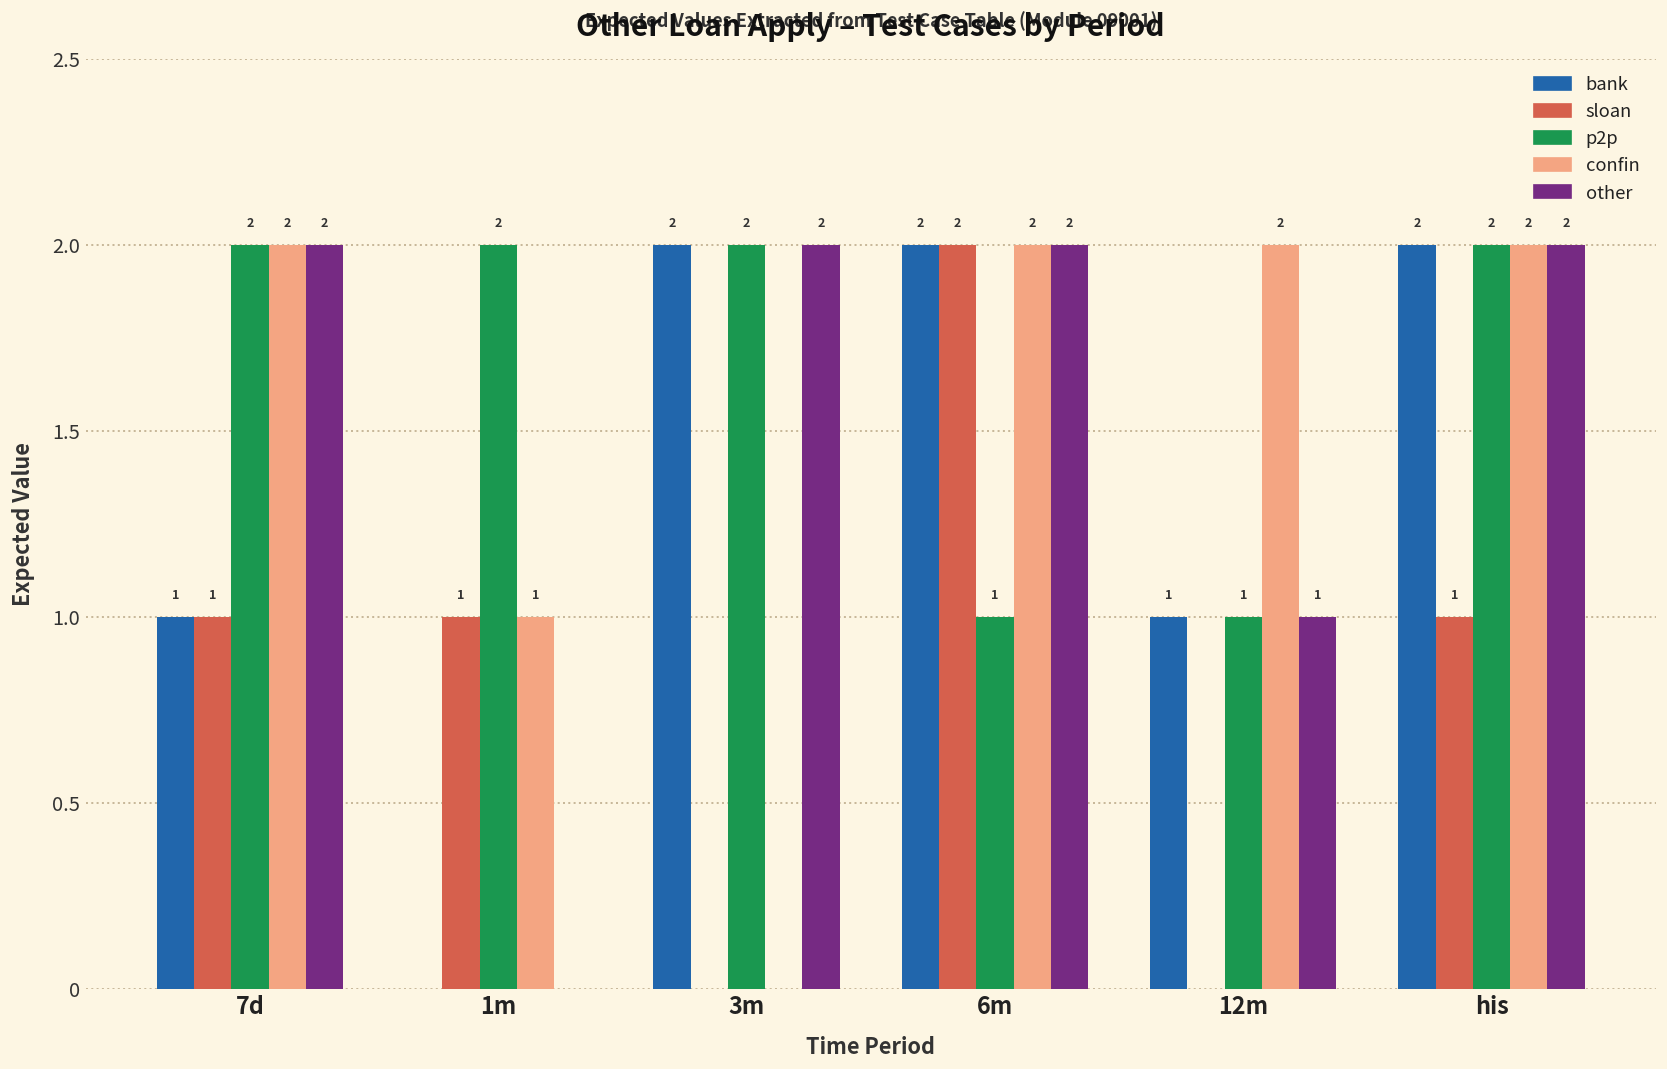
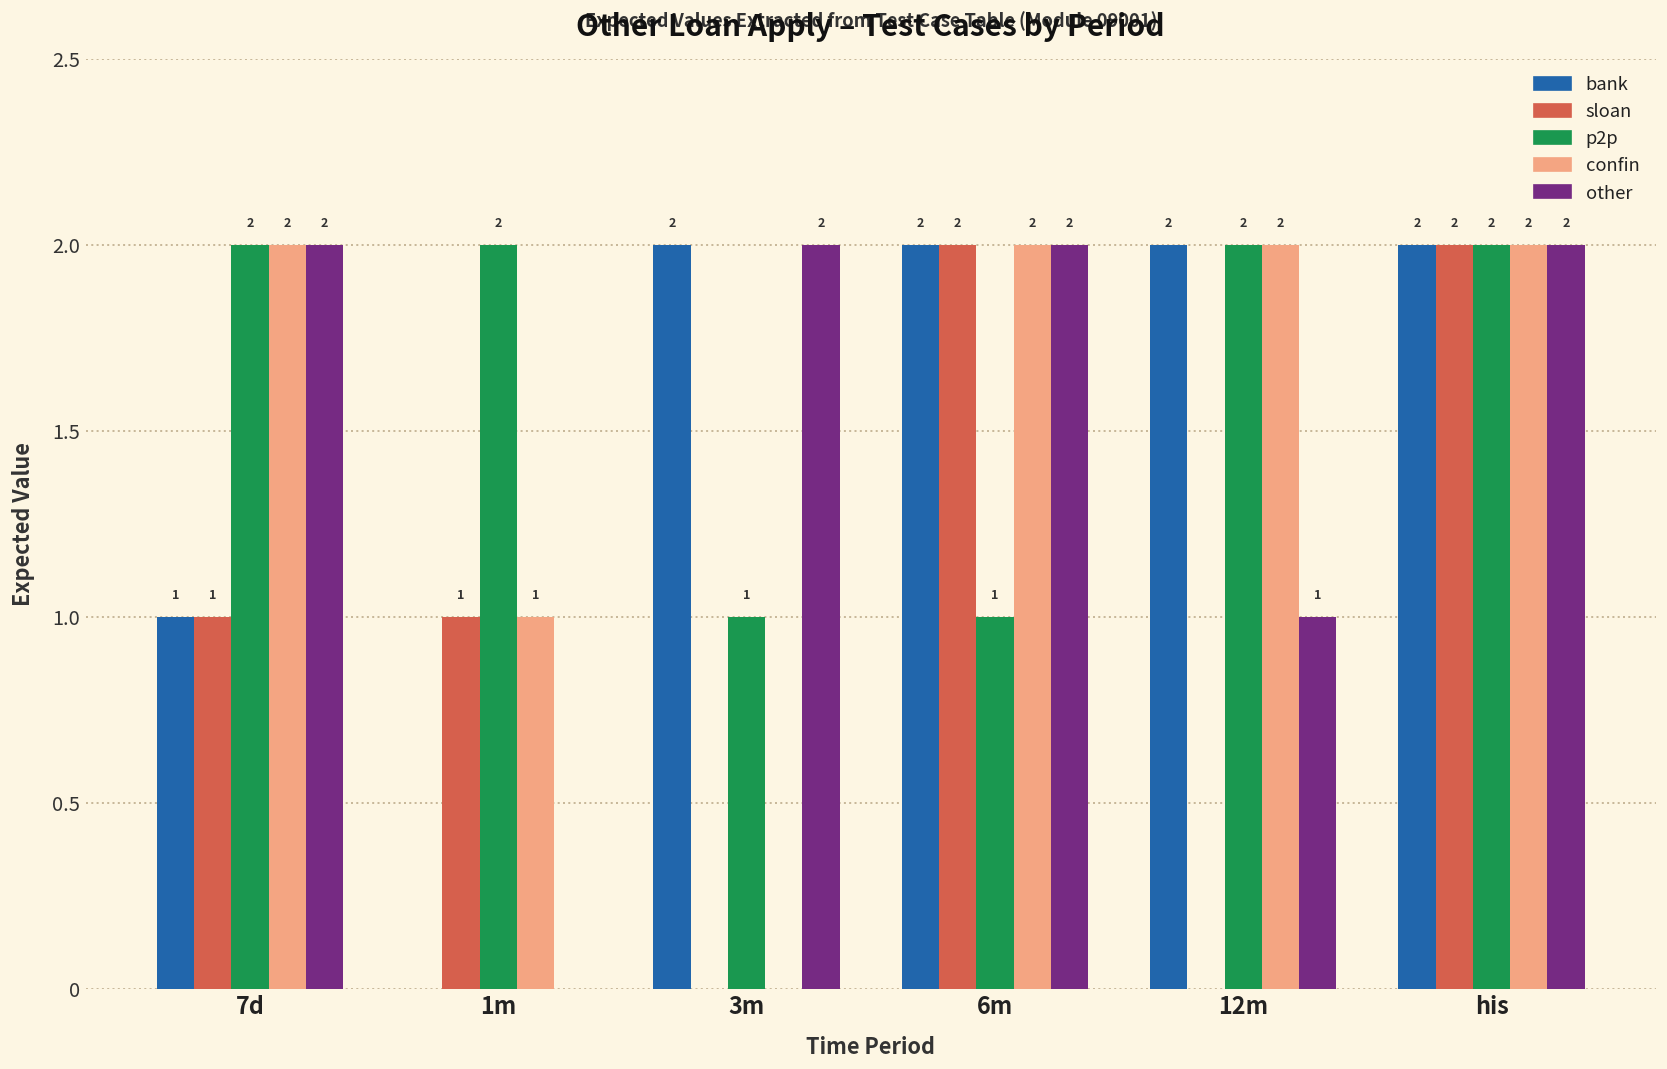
  {
    "bank": {
      "7d": 1,
      "3m": 2,
      "6m": 2,
-     "12m": 1,
+     "12m": 2,
      "his": 2
    },
    "sloan": {
      "7d": 1,
      "1m": 1,
      "6m": 2,
-     "his": 1
+     "his": 2
    },
    "p2p": {
      "7d": 2,
      "1m": 2,
-     "3m": 2,
+     "3m": 1,
      "6m": 1,
-     "12m": 1,
+     "12m": 2,
      "his": 2
    },
    "confin": {
      "7d": 2,
      "1m": 1,
      "6m": 2,
      "12m": 2,
      "his": 2
    },
    "other": {
      "7d": 2,
      "3m": 2,
      "6m": 2,
      "12m": 1,
      "his": 2
    }
  }
